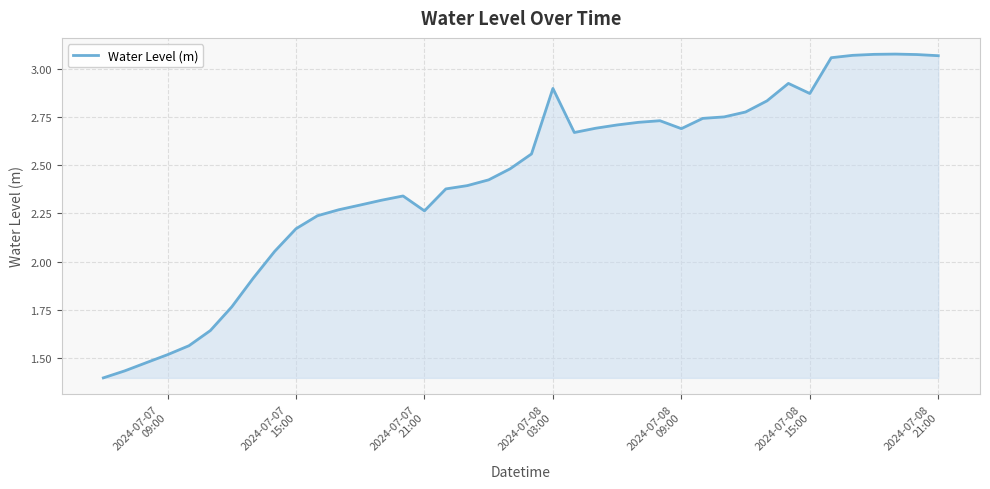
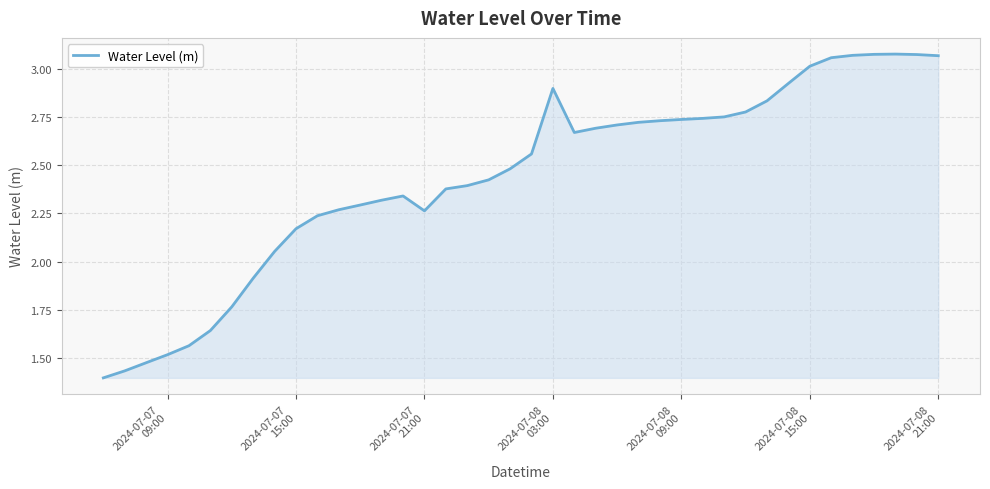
  {
    "2024-07-07 09:00": 1.52,
    "2024-07-07 15:00": 2.17,
    "2024-07-07 21:00": 2.26,
    "2024-07-08 03:00": 2.90,
-   "2024-07-08 09:00": 2.69,
-   "2024-07-08 15:00": 2.87,
+   "2024-07-08 09:00": 2.74,
+   "2024-07-08 15:00": 3.01,
    "2024-07-08 21:00": 3.07
  }
